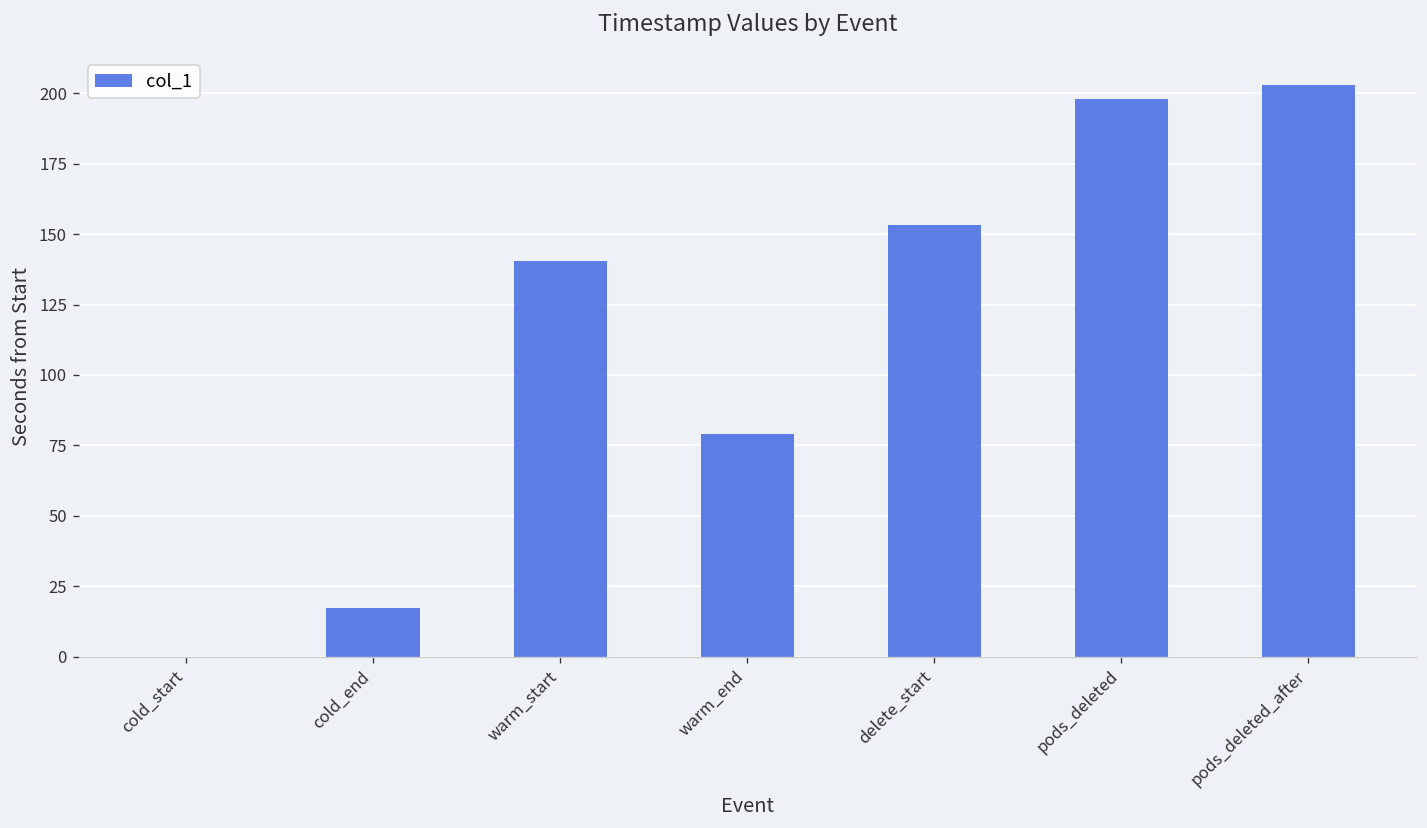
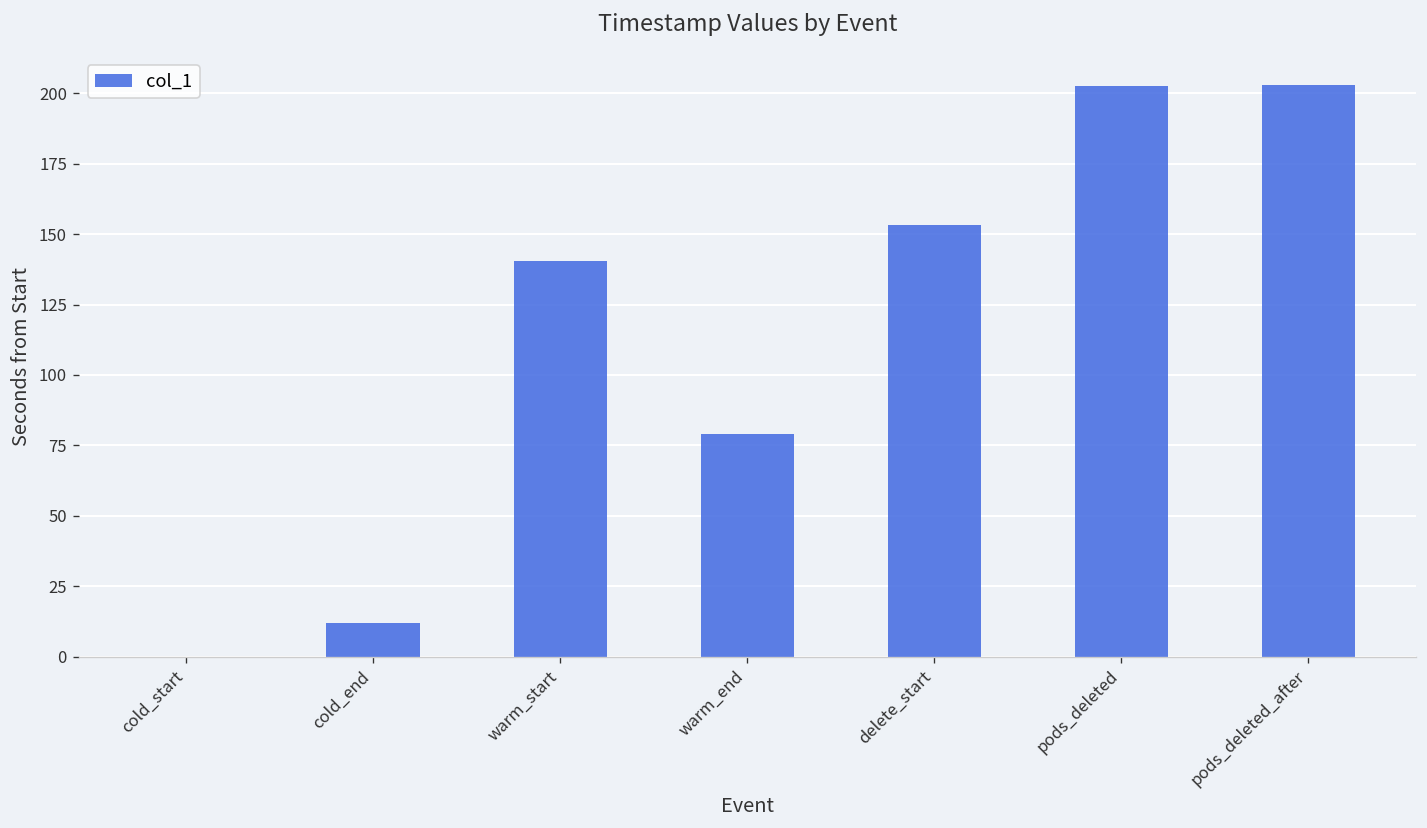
  {
    "cold_start": 0,
-   "cold_end": 17,
+   "cold_end": 12,
    "warm_start": 140,
    "warm_end": 79,
    "delete_start": 153,
-   "pods_deleted": 198,
+   "pods_deleted": 202,
    "pods_deleted_after": 203
  }
